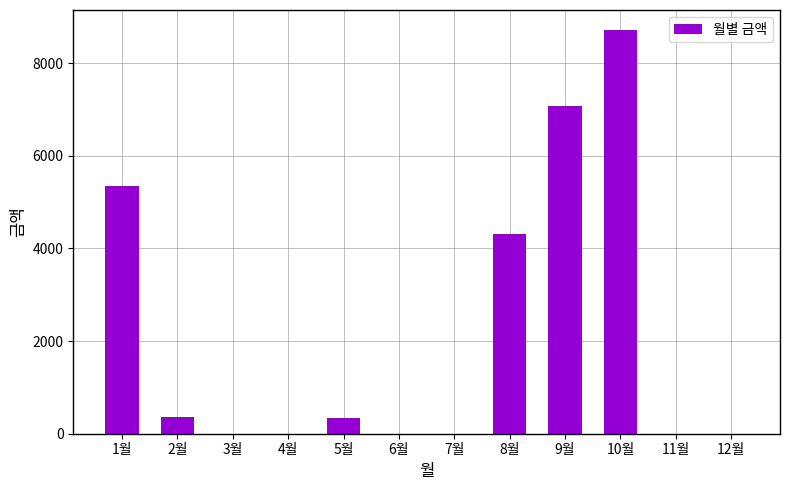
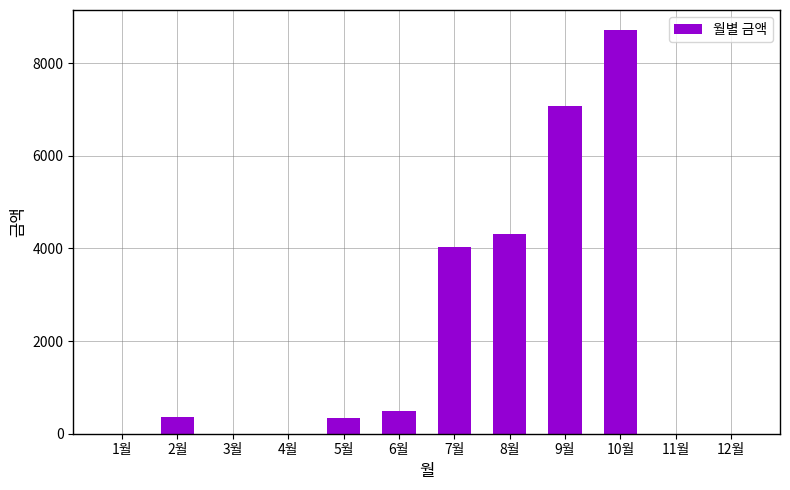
  {
-   "1월": 5300,
+   "1월": 0,
    "2월": 400,
    "3월": 0,
    "4월": 0,
    "5월": 300,
-   "6월": 0,
-   "7월": 0,
+   "6월": 500,
+   "7월": 4000,
    "8월": 4300,
    "9월": 7100,
    "10월": 8700,
    "11월": 0,
    "12월": 0
  }
